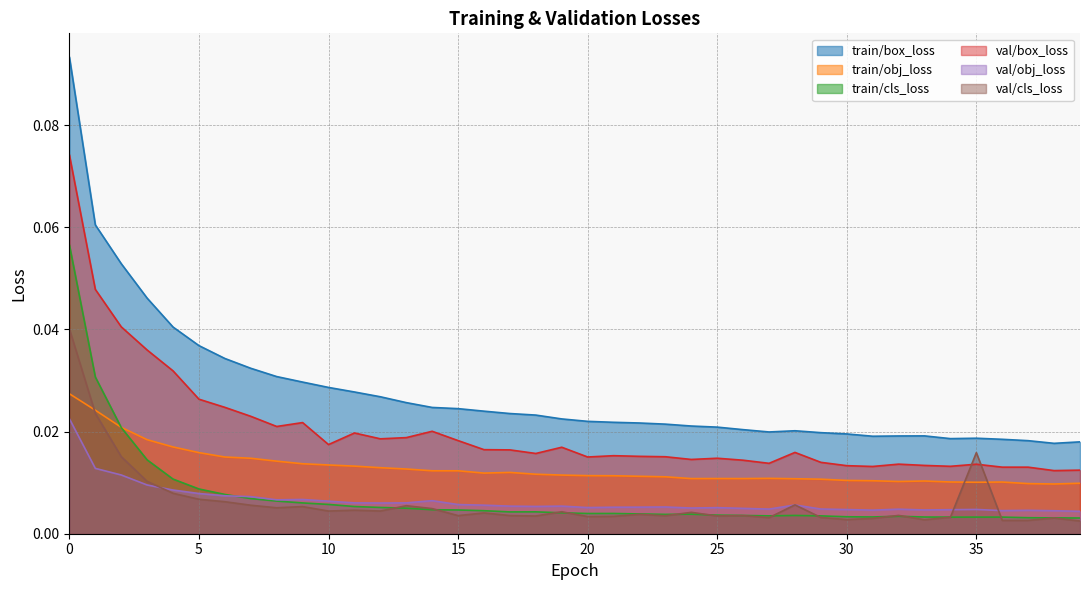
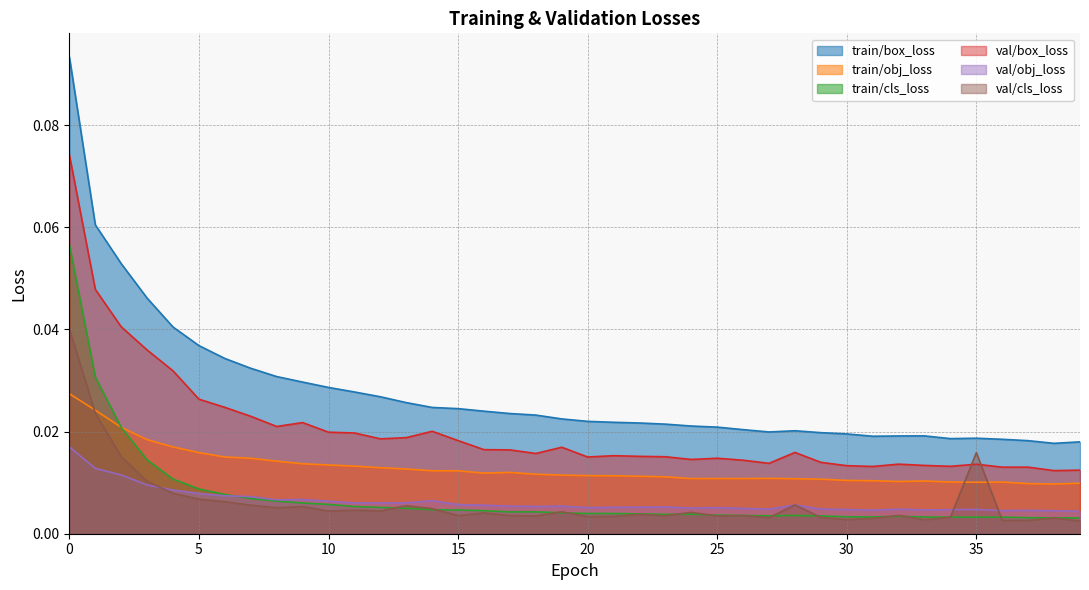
  {
    "train/box_loss": {
      "0": 0.093,
      "5": 0.037,
      "10": 0.029,
      "15": 0.024,
      "20": 0.022,
      "25": 0.021,
      "30": 0.020,
      "35": 0.019
    },
    "train/obj_loss": {
      "0": 0.027,
      "5": 0.016,
      "10": 0.013,
      "15": 0.012,
      "20": 0.011,
      "25": 0.011,
      "30": 0.010,
      "35": 0.010
    },
    "train/cls_loss": {
      "0": 0.057,
      "5": 0.009,
      "10": 0.006,
      "15": 0.005,
      "20": 0.004,
      "30": 0.003,
      "35": 0.003
    },
    "val/box_loss": {
      "0": 0.074,
      "5": 0.026,
-     "10": 0.017,
+     "10": 0.020,
      "15": 0.018,
      "20": 0.015,
      "25": 0.015,
      "30": 0.013,
      "35": 0.014
    },
    "val/obj_loss": {
-     "0": 0.023,
+     "0": 0.017,
      "5": 0.008,
      "10": 0.006,
      "15": 0.006,
      "20": 0.005,
      "25": 0.005,
      "30": 0.005,
      "35": 0.005
    },
    "val/cls_loss": {
      "0": 0.040,
      "5": 0.007,
      "10": 0.004,
      "15": 0.004,
      "20": 0.003,
      "30": 0.003,
      "35": 0.016
    }
  }
